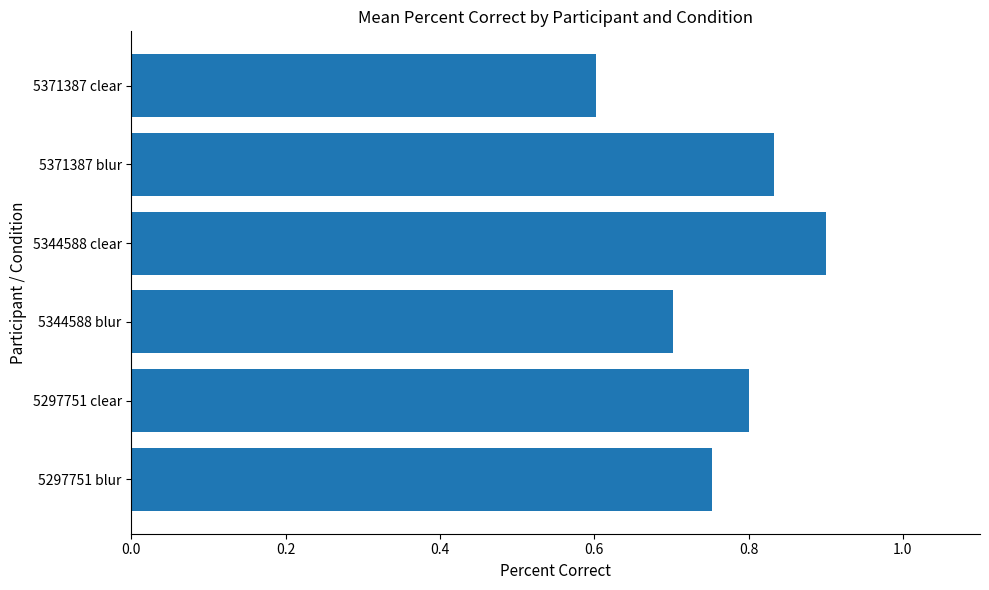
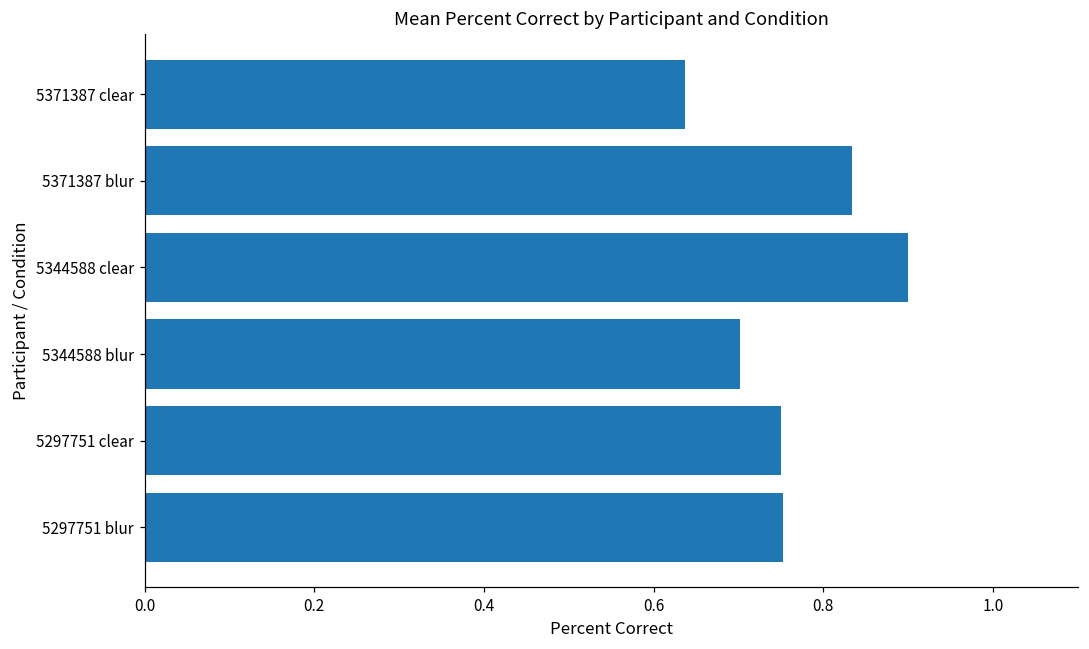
  {
-   "5371387 clear": 0.60,
+   "5371387 clear": 0.64,
    "5371387 blur": 0.83,
    "5344588 clear": 0.90,
    "5344588 blur": 0.70,
-   "5297751 clear": 0.80,
+   "5297751 clear": 0.75,
    "5297751 blur": 0.75
  }
